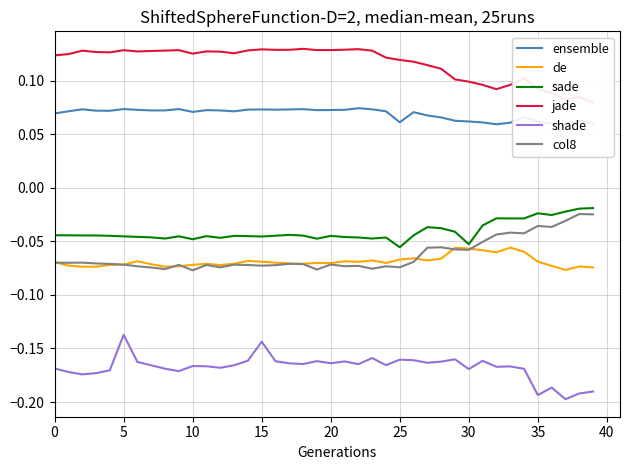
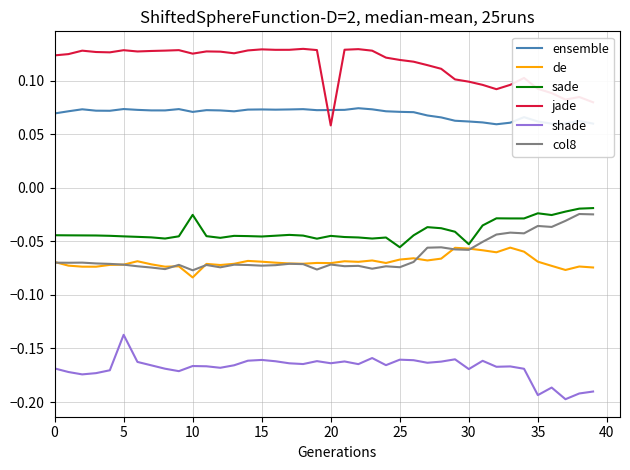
  {
    "ensemble": {
      "0": 0.069,
      "5": 0.074,
      "10": 0.071,
      "15": 0.073,
      "20": 0.073,
-     "25": 0.061,
+     "25": 0.071,
      "30": 0.062
    },
    "de": {
-     "10": -0.072,
+     "10": -0.084,
      "15": -0.069,
      "25": -0.067,
      "35": -0.069
    },
    "sade": {
      "0": -0.044,
      "5": -0.045,
-     "10": -0.048,
+     "10": -0.025,
      "15": -0.045,
      "20": -0.045,
      "25": -0.055,
      "30": -0.053,
      "35": -0.024
    },
    "jade": {
      "0": 0.124,
      "5": 0.129,
      "10": 0.125,
      "15": 0.129,
-     "20": 0.129,
+     "20": 0.058,
      "25": 0.119,
      "30": 0.099
    },
    "shade": {
      "0": -0.169,
      "5": -0.137,
      "10": -0.166,
-     "15": -0.144,
+     "15": -0.161,
      "20": -0.164,
      "25": -0.160,
      "30": -0.169,
      "35": -0.194
    },
    "col8": {
      "10": -0.077,
      "15": -0.073,
      "25": -0.074,
      "35": -0.036
    }
  }
